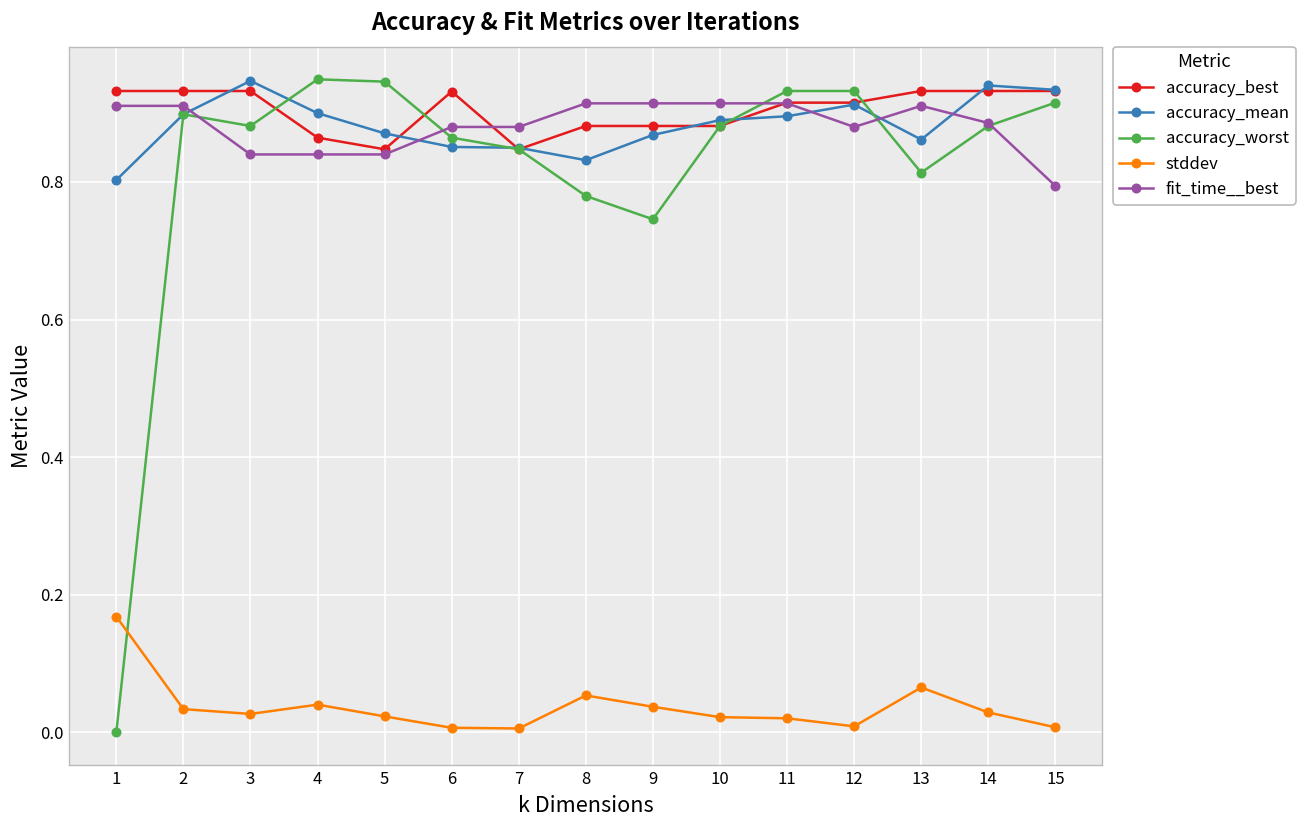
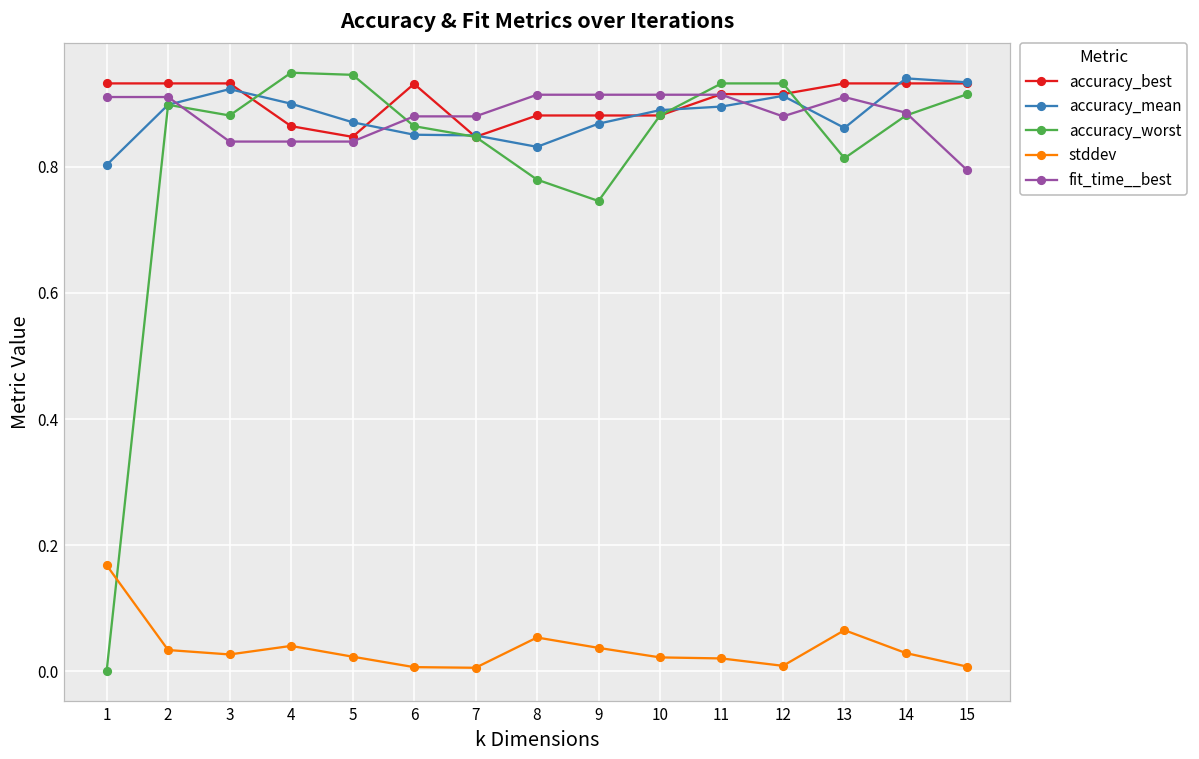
  {
    "accuracy_best": {
      "1": 0.93,
      "2": 0.93,
      "3": 0.93,
      "4": 0.86,
      "5": 0.85,
      "6": 0.93,
      "8": 0.88,
      "9": 0.88,
      "13": 0.93,
      "14": 0.93
    },
    "accuracy_mean": {
      "1": 0.80,
-     "3": 0.95,
+     "3": 0.92,
      "4": 0.90,
      "5": 0.87,
      "6": 0.85,
      "8": 0.83,
      "9": 0.87,
      "10": 0.89,
      "11": 0.90,
      "13": 0.86,
      "14": 0.94
    },
    "accuracy_worst": {
      "1": 0.00,
      "3": 0.88,
      "4": 0.95,
      "5": 0.95,
      "6": 0.86,
      "8": 0.78,
      "9": 0.75,
      "11": 0.93,
      "12": 0.93,
      "13": 0.81,
      "15": 0.92
    },
    "stddev": {
      "1": 0.17,
      "2": 0.03,
      "3": 0.03,
      "4": 0.04,
      "5": 0.02,
      "6": 0.01,
      "7": 0.01,
      "8": 0.05,
      "9": 0.04,
      "10": 0.02,
      "11": 0.02,
      "12": 0.01,
      "13": 0.07,
      "14": 0.03,
      "15": 0.01
    },
    "fit_time__best": {
      "1": 0.91,
      "2": 0.91,
      "3": 0.84,
      "4": 0.84,
      "5": 0.84,
      "6": 0.88,
      "7": 0.88,
      "8": 0.91,
      "9": 0.91,
      "10": 0.91,
      "12": 0.88,
      "13": 0.91,
      "15": 0.79
    }
  }
